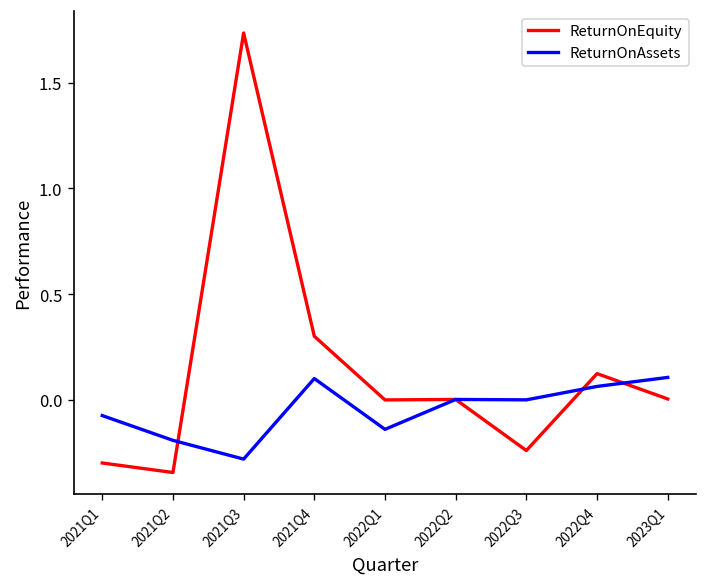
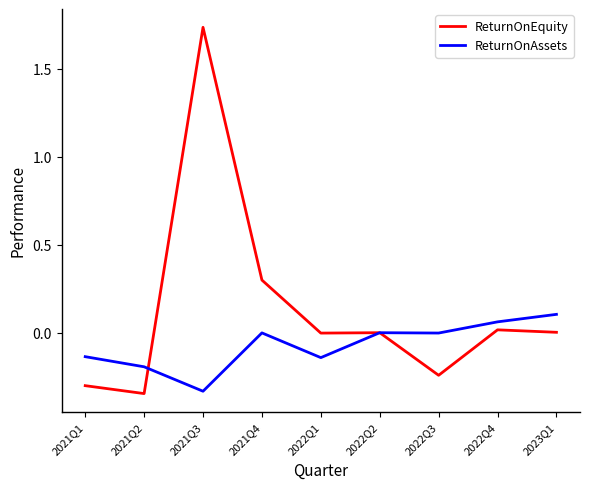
  {
    "ReturnOnEquity": {
      "2021Q1": -0.30,
      "2021Q2": -0.34,
      "2021Q3": 1.74,
      "2021Q4": 0.30,
      "2022Q1": 0.00,
      "2022Q3": -0.24,
-     "2022Q4": 0.12,
+     "2022Q4": 0.02,
      "2023Q1": 0.00
    },
    "ReturnOnAssets": {
-     "2021Q1": -0.08,
+     "2021Q1": -0.13,
      "2021Q2": -0.19,
-     "2021Q3": -0.28,
-     "2021Q4": 0.1,
+     "2021Q3": -0.33,
+     "2021Q4": 0.0,
      "2022Q1": -0.14,
      "2022Q3": 0.00,
      "2022Q4": 0.06,
      "2023Q1": 0.11
    }
  }
